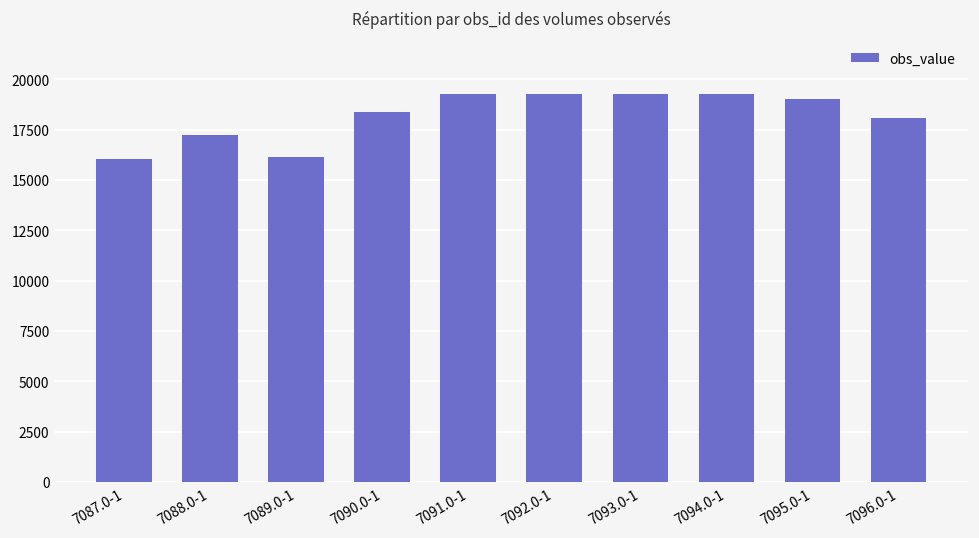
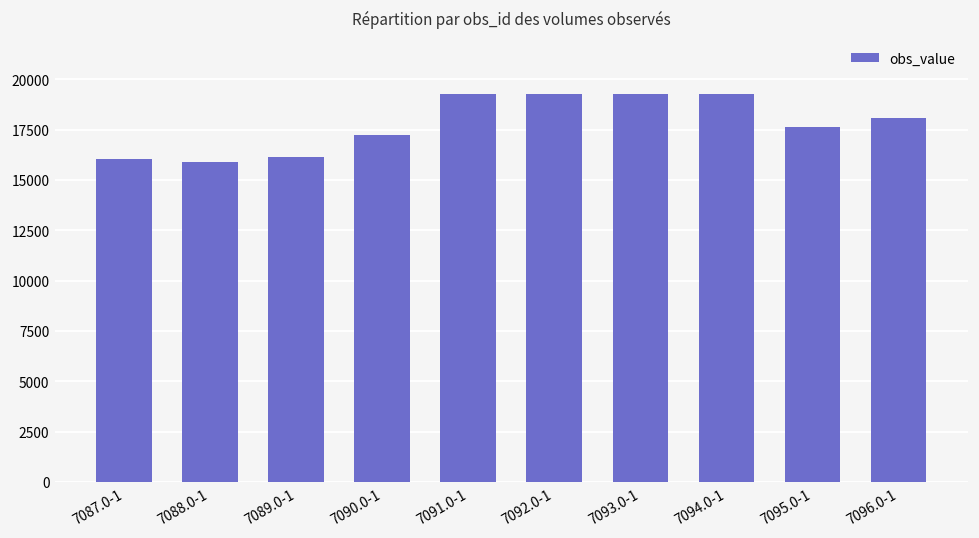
  {
    "7087.0-1": 16000,
-   "7088.0-1": 17300,
+   "7088.0-1": 15900,
    "7089.0-1": 16100,
-   "7090.0-1": 18400,
+   "7090.0-1": 17300,
    "7091.0-1": 19300,
    "7092.0-1": 19300,
    "7093.0-1": 19300,
    "7094.0-1": 19300,
-   "7095.0-1": 19000,
+   "7095.0-1": 17600,
    "7096.0-1": 18100
  }
